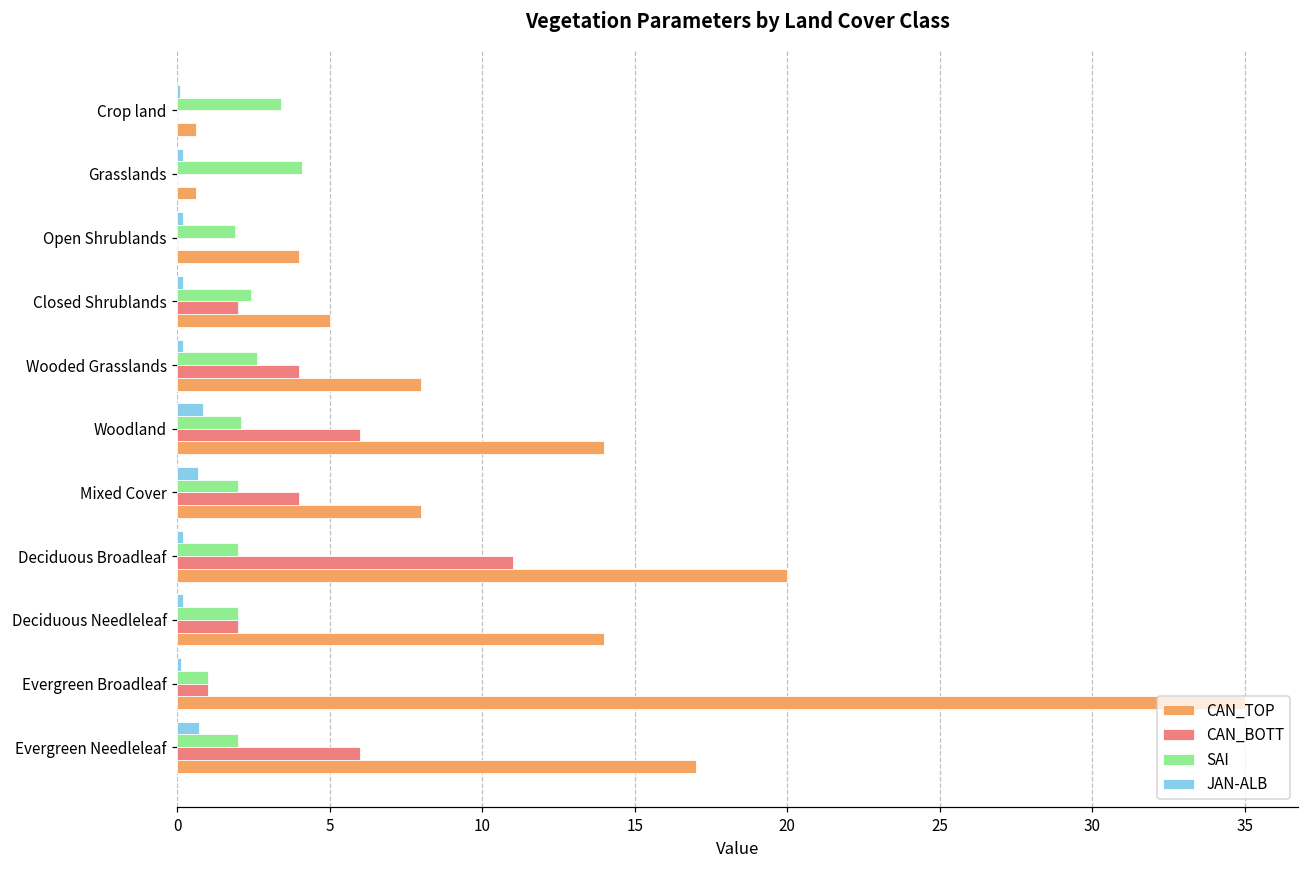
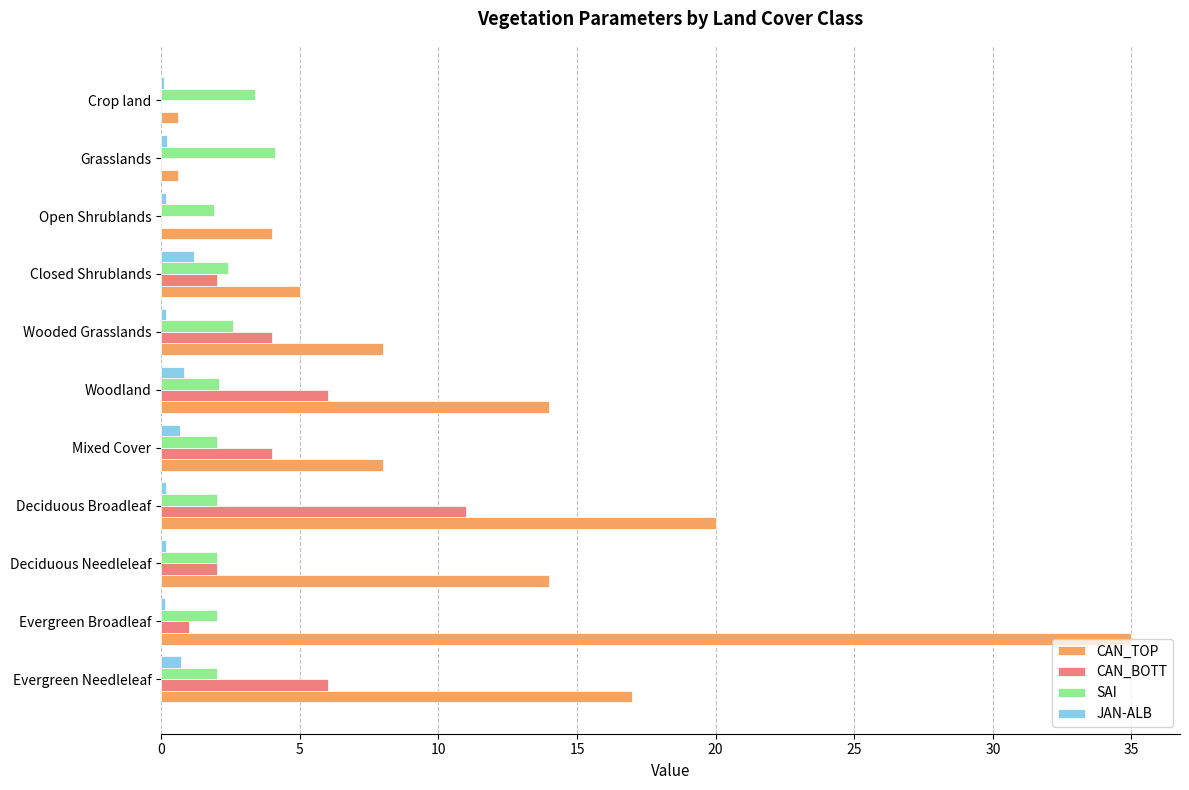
  {
    "SAI": {
      "Crop land": 3.4,
      "Grasslands": 4.1,
      "Open Shrublands": 1.9,
      "Closed Shrublands": 2.4,
      "Wooded Grasslands": 2.6,
      "Woodland": 2.1,
      "Mixed Cover": 2,
      "Deciduous Broadleaf": 2,
      "Deciduous Needleleaf": 2,
-     "Evergreen Broadleaf": 1,
+     "Evergreen Broadleaf": 2,
      "Evergreen Needleleaf": 2
    },
    "JAN-ALB": {
      "Crop land": 0.1,
      "Grasslands": 0.2,
      "Open Shrublands": 0.2,
-     "Closed Shrublands": 0.2,
+     "Closed Shrublands": 1.2,
      "Wooded Grasslands": 0.2,
      "Woodland": 0.8,
      "Mixed Cover": 0.7,
      "Deciduous Broadleaf": 0.2,
      "Deciduous Needleleaf": 0.2,
      "Evergreen Broadleaf": 0.1,
      "Evergreen Needleleaf": 0.7
    }
  }
